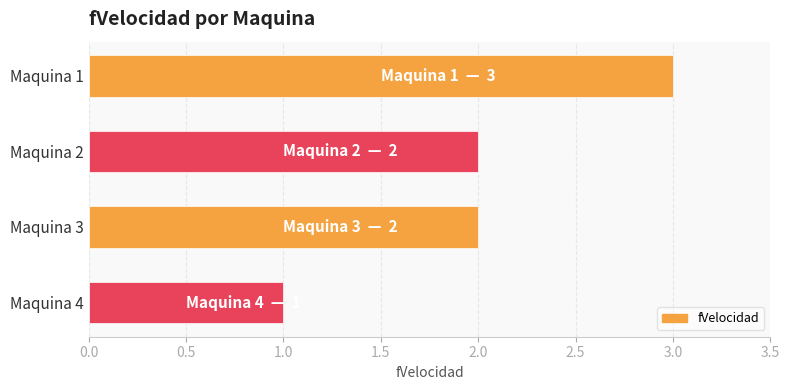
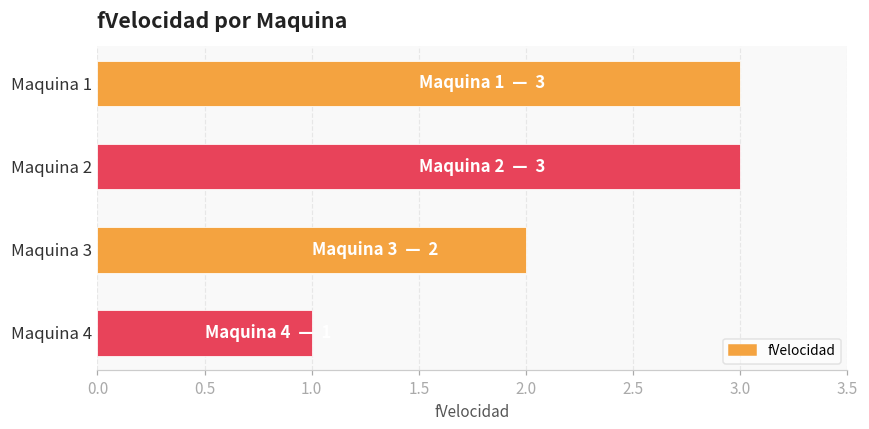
  {
    "Maquina 1": 3,
-   "Maquina 2": 2,
+   "Maquina 2": 3,
    "Maquina 3": 2,
    "Maquina 4": 1
  }
